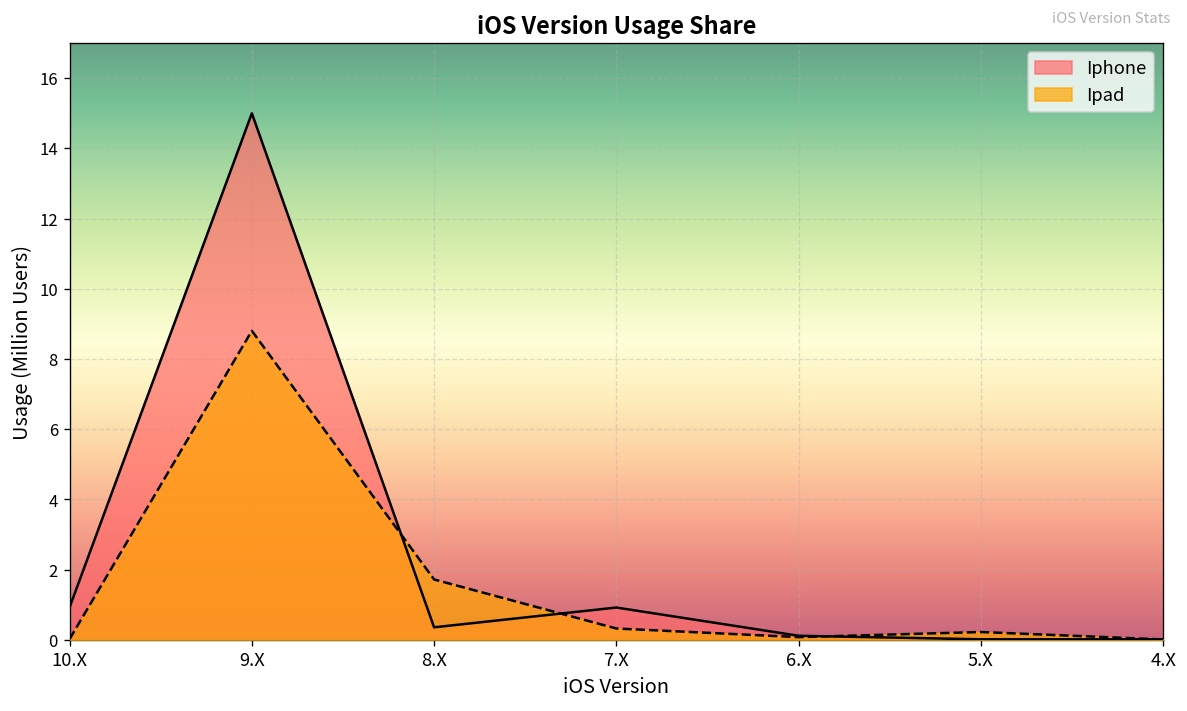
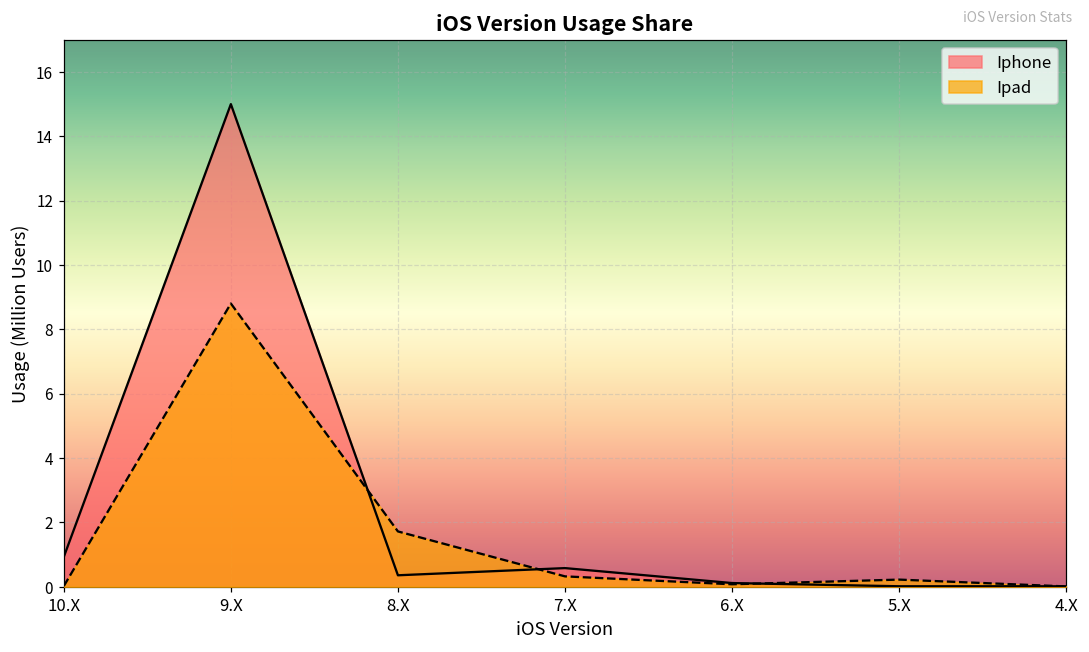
  {
    "Iphone": {
      "10.X": 0.9,
      "9.X": 15.0,
      "8.X": 0.4,
-     "7.X": 0.9,
+     "7.X": 0.6,
      "5.X": 0.0
    },
    "Ipad": {
      "10.X": 0.0,
      "9.X": 8.8,
      "8.X": 1.7,
      "7.X": 0.3,
      "5.X": 0.2
    }
  }
